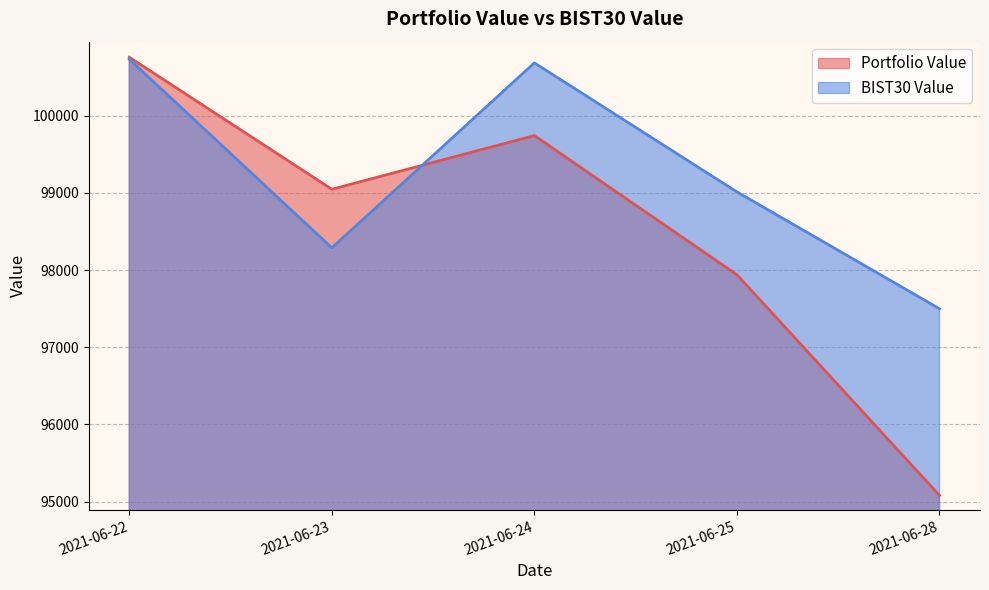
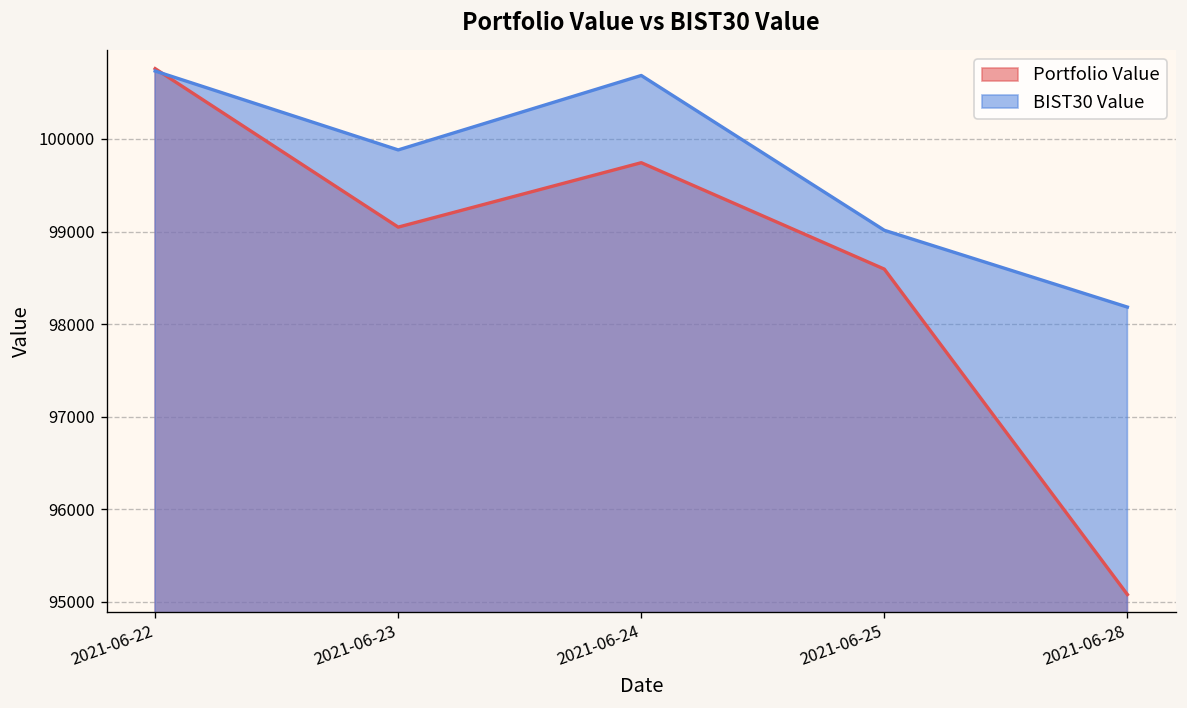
  {
    "Portfolio Value": {
      "2021-06-23": 99000,
      "2021-06-24": 99700,
-     "2021-06-25": 97900,
+     "2021-06-25": 98600,
      "2021-06-28": 95100
    },
    "BIST30 Value": {
-     "2021-06-23": 98300,
+     "2021-06-23": 99900,
      "2021-06-24": 100700,
      "2021-06-25": 99000,
-     "2021-06-28": 97500
+     "2021-06-28": 98200
    }
  }
